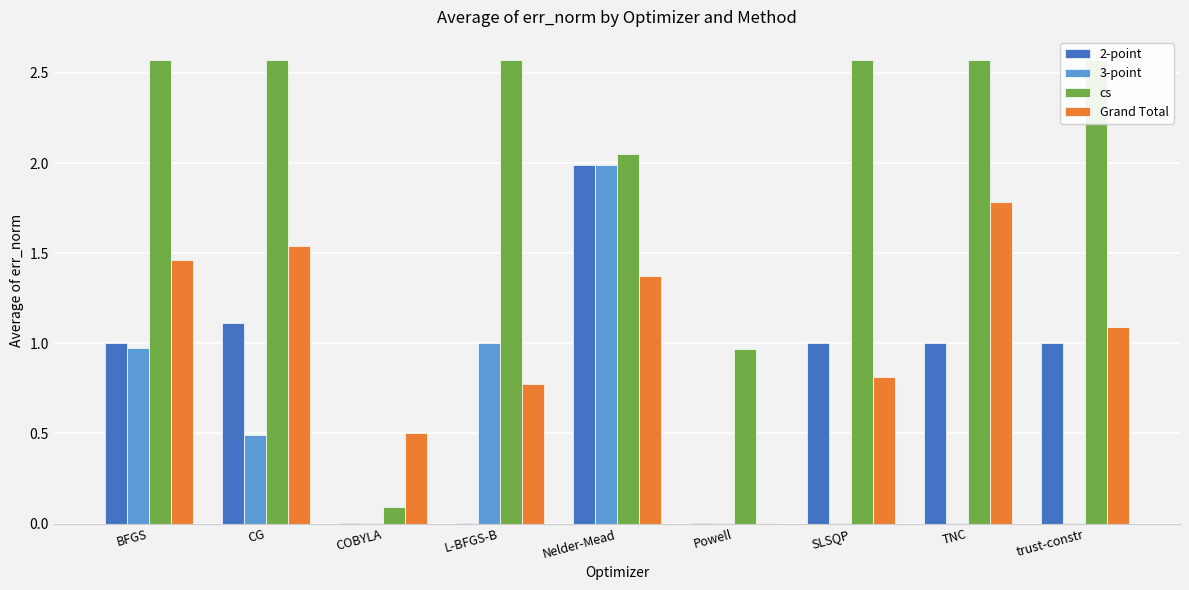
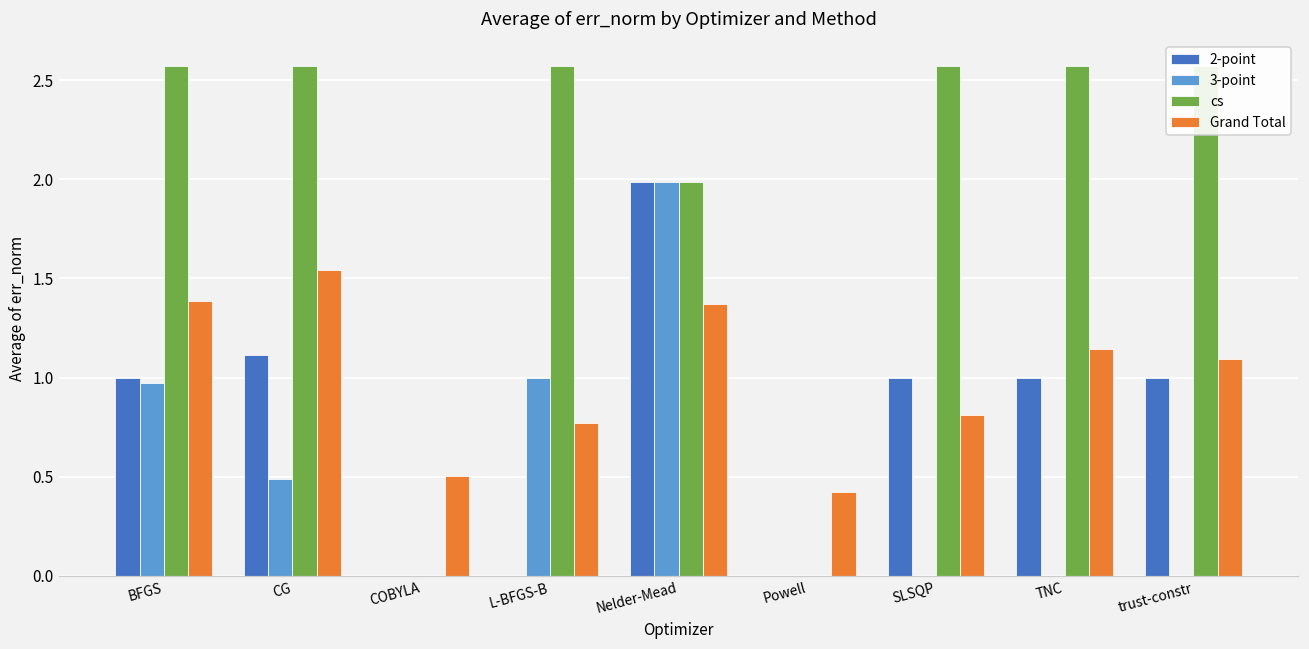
  {
    "cs": {
      "BFGS": 2.57,
      "CG": 2.57,
-     "COBYLA": 0.09,
+     "COBYLA": 0.00,
      "L-BFGS-B": 2.57,
-     "Nelder-Mead": 2.05,
-     "Powell": 0.97,
+     "Nelder-Mead": 1.99,
+     "Powell": 0.00,
      "SLSQP": 2.57,
      "TNC": 2.57
    },
    "Grand Total": {
-     "BFGS": 1.46,
+     "BFGS": 1.39,
      "CG": 1.54,
      "COBYLA": 0.50,
      "L-BFGS-B": 0.77,
      "Nelder-Mead": 1.37,
-     "Powell": 0.00,
+     "Powell": 0.43,
      "SLSQP": 0.81,
-     "TNC": 1.79,
+     "TNC": 1.14,
      "trust-constr": 1.09
    }
  }
